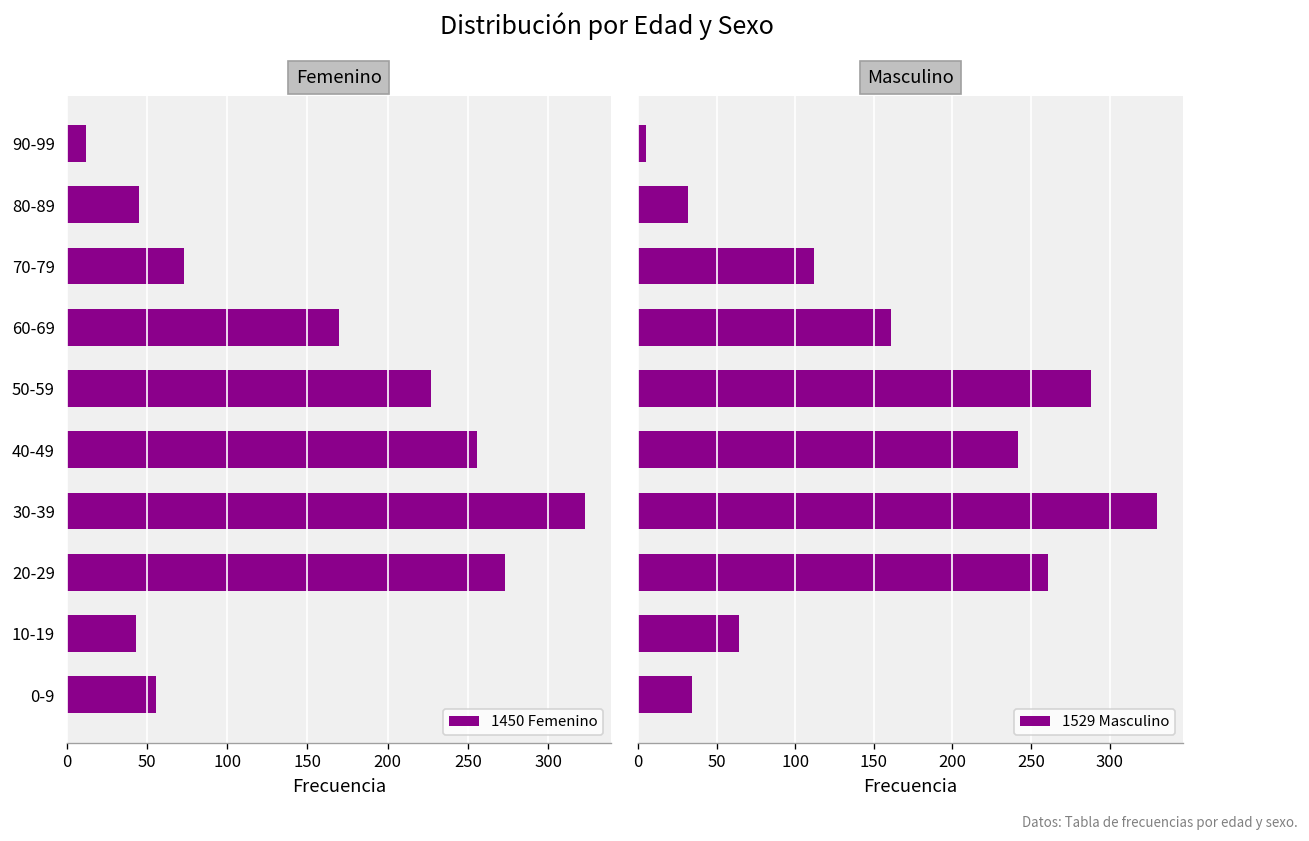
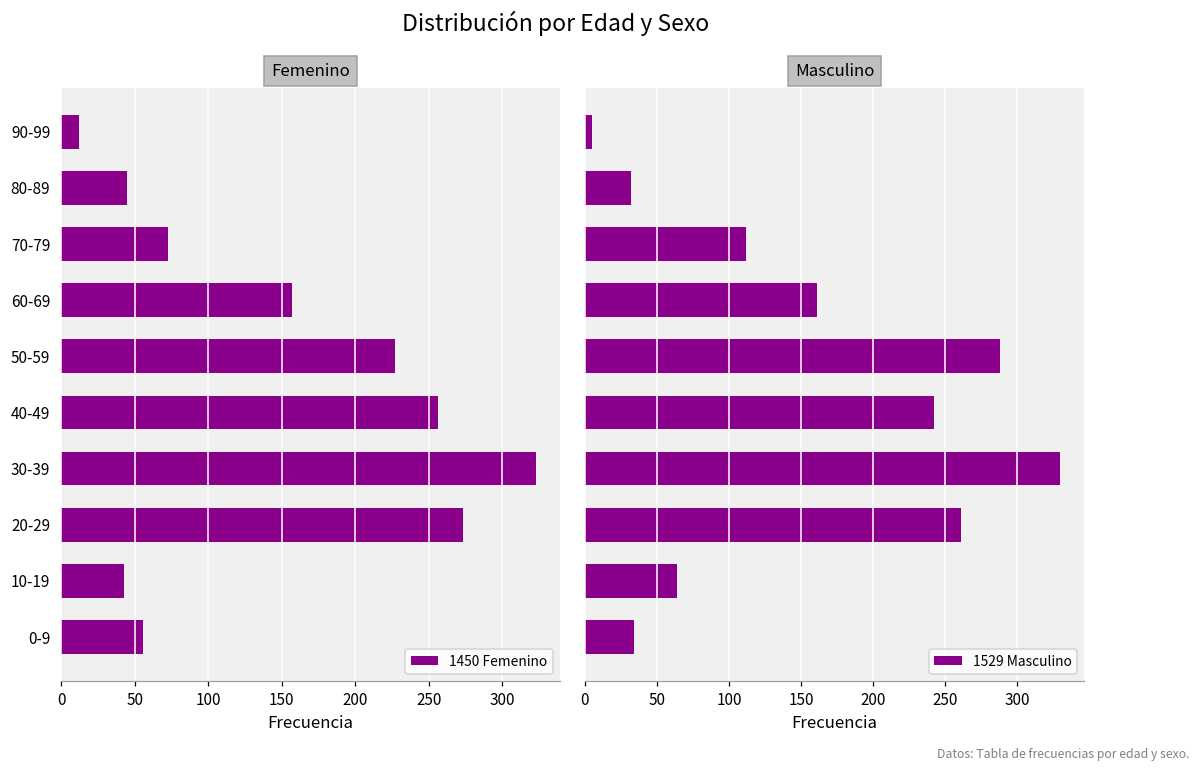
  {
    "Femenino": {
      "90-99": 12,
      "80-89": 45,
      "70-79": 73,
-     "60-69": 170,
+     "60-69": 157,
      "50-59": 227,
      "40-49": 256,
      "30-39": 323,
      "20-29": 273,
      "10-19": 43,
      "0-9": 56
    }
  }
